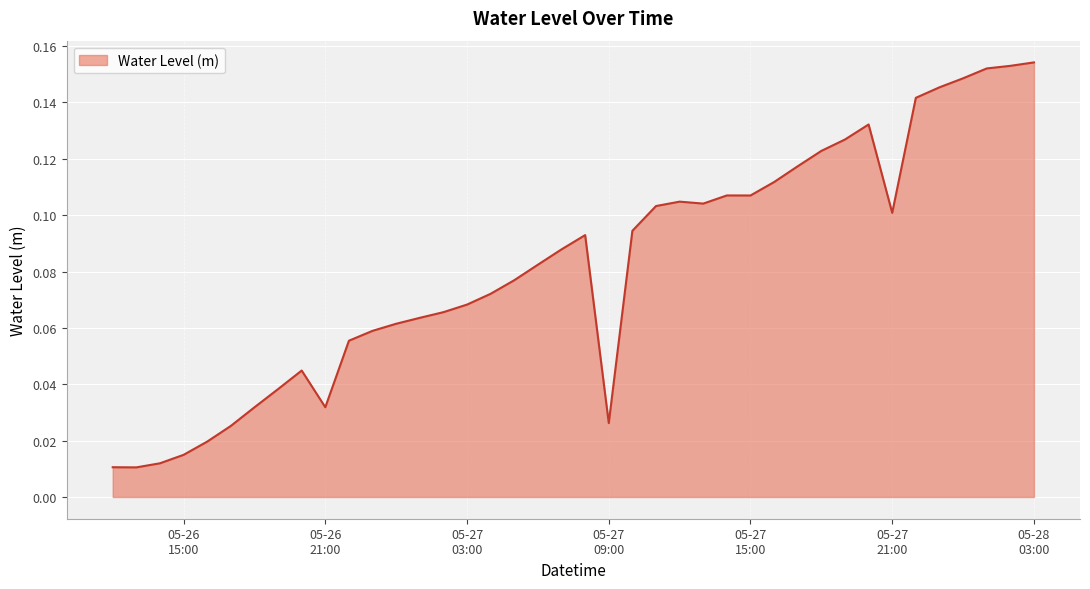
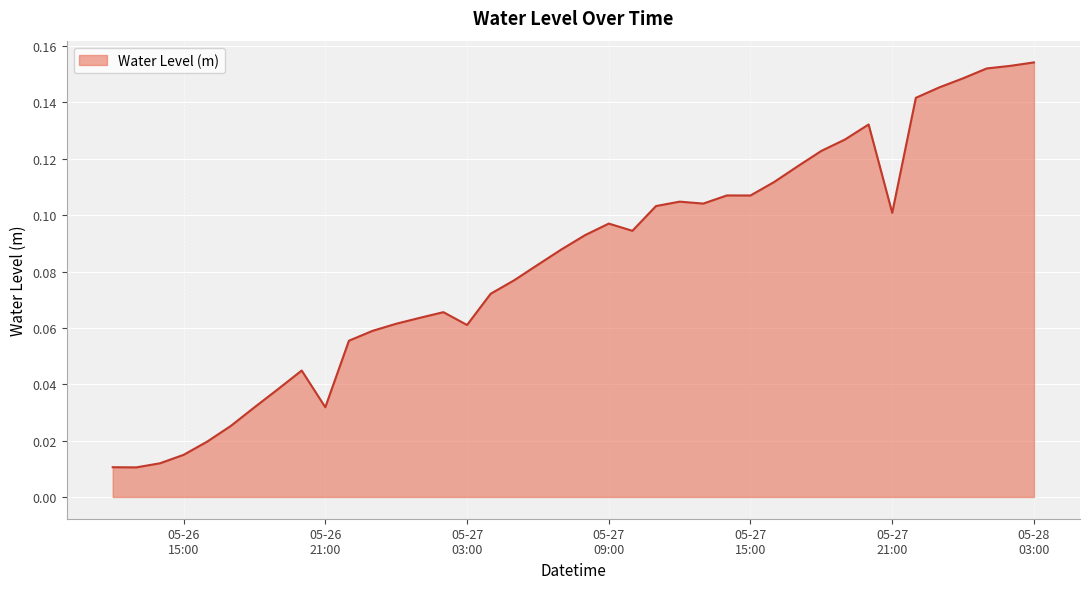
  {
    "05-26 15:00": 0.015,
    "05-26 21:00": 0.032,
-   "05-27 03:00": 0.068,
-   "05-27 09:00": 0.026,
+   "05-27 03:00": 0.061,
+   "05-27 09:00": 0.097,
    "05-27 15:00": 0.107,
    "05-27 21:00": 0.101,
    "05-28 03:00": 0.154
  }
